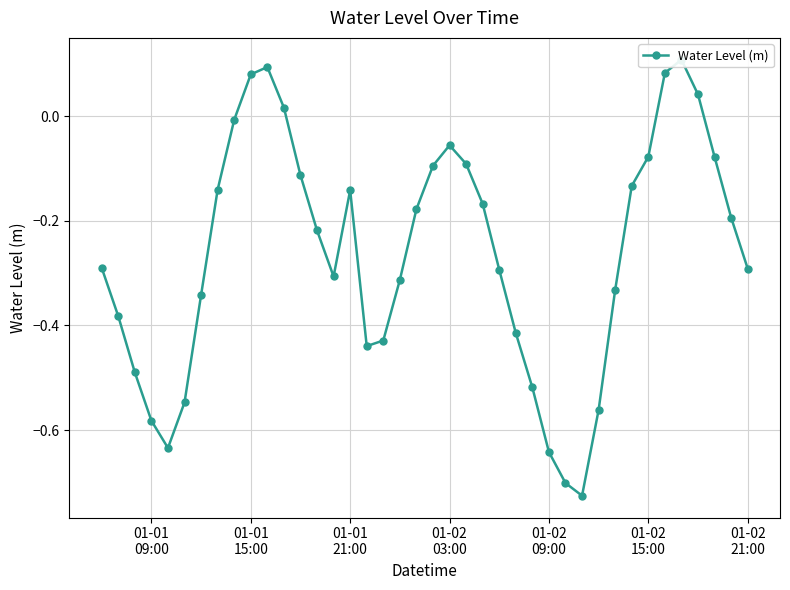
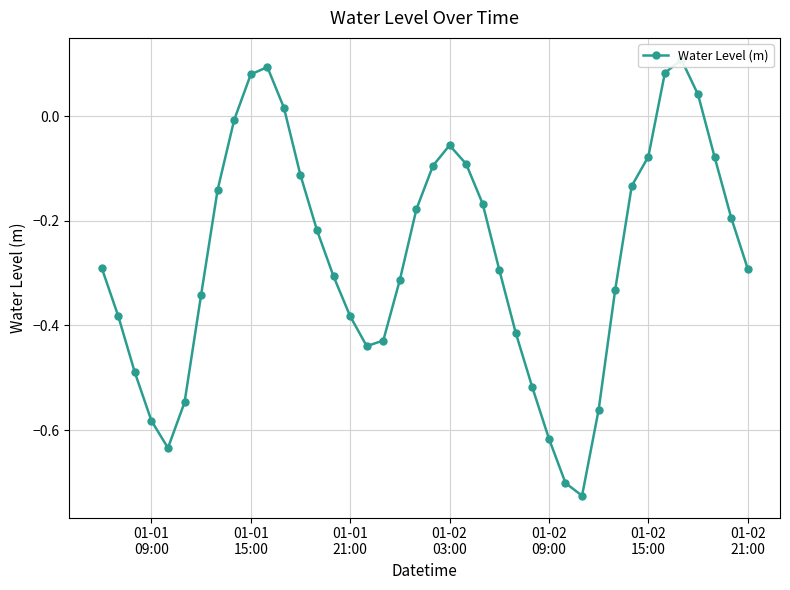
  {
    "01-01 09:00": -0.58,
    "01-01 15:00": 0.08,
-   "01-01 21:00": -0.14,
+   "01-01 21:00": -0.38,
    "01-02 03:00": -0.06,
-   "01-02 09:00": -0.64,
+   "01-02 09:00": -0.62,
    "01-02 15:00": -0.08,
    "01-02 21:00": -0.29
  }
